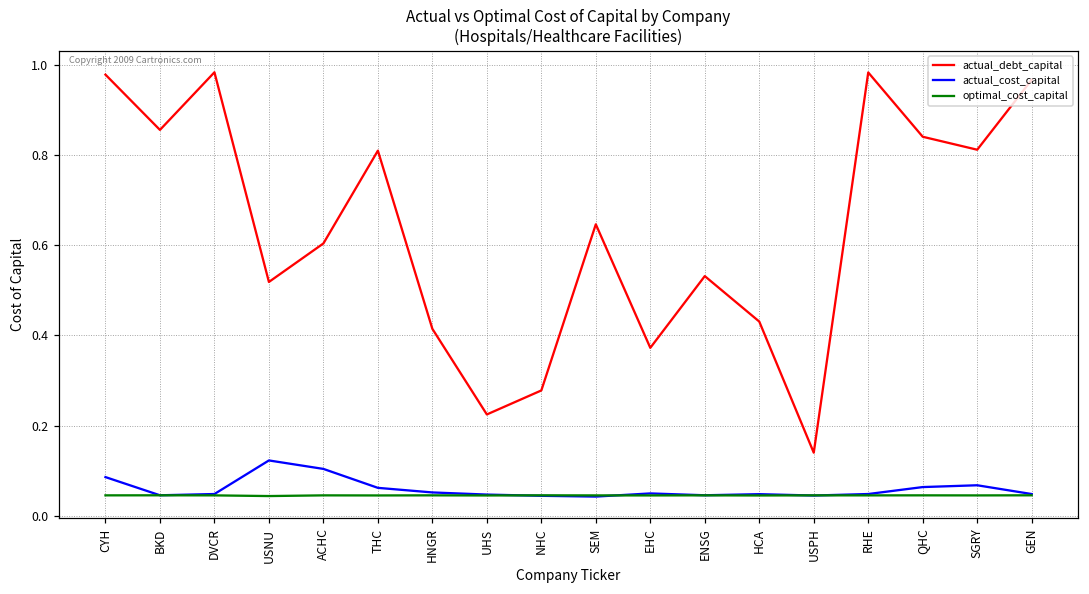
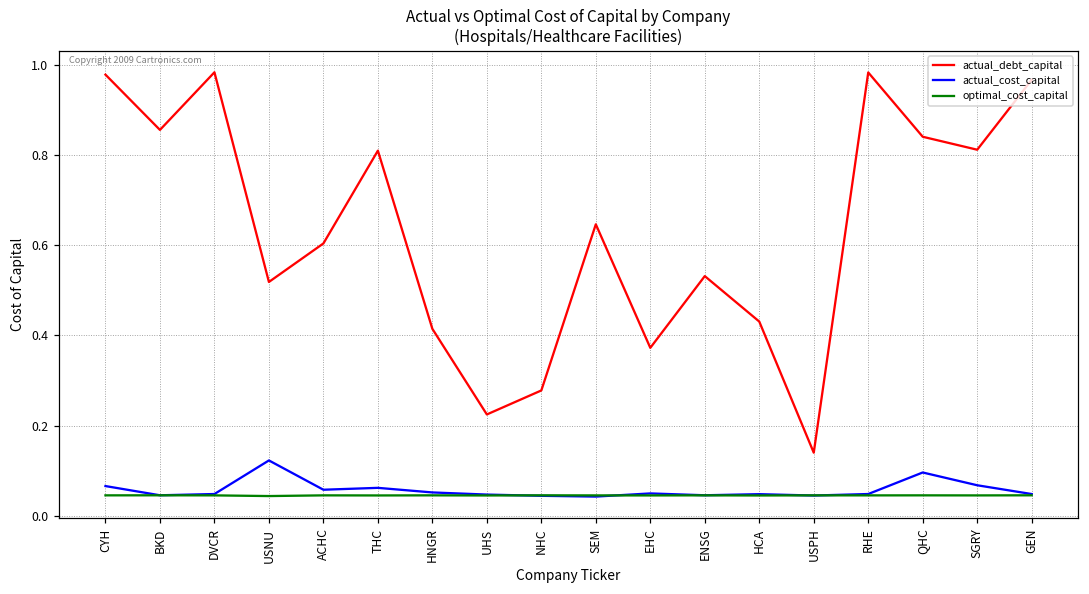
  {
    "actual_debt_capital": {
      "BKD": 0.86,
      "DVCR": 0.98,
      "USNU": 0.52,
      "ACHC": 0.60,
      "THC": 0.81,
      "HNGR": 0.41,
      "UHS": 0.22,
      "NHC": 0.28,
      "SEM": 0.65,
      "EHC": 0.37,
      "ENSG": 0.53,
      "HCA": 0.43,
      "USPH": 0.14,
      "RHE": 0.98,
      "QHC": 0.84,
      "SGRY": 0.81
    },
    "actual_cost_capital": {
-     "CYH": 0.09,
+     "CYH": 0.07,
      "USNU": 0.12,
-     "ACHC": 0.10,
+     "ACHC": 0.06,
      "THC": 0.06,
      "HNGR": 0.05,
-     "QHC": 0.06,
+     "QHC": 0.10,
      "SGRY": 0.07
    },
    "optimal_cost_capital": {
      "CYH": 0.05,
      "USNU": 0.04,
      "ACHC": 0.05,
      "THC": 0.04,
      "HNGR": 0.05,
      "QHC": 0.05,
      "SGRY": 0.05
    }
  }
